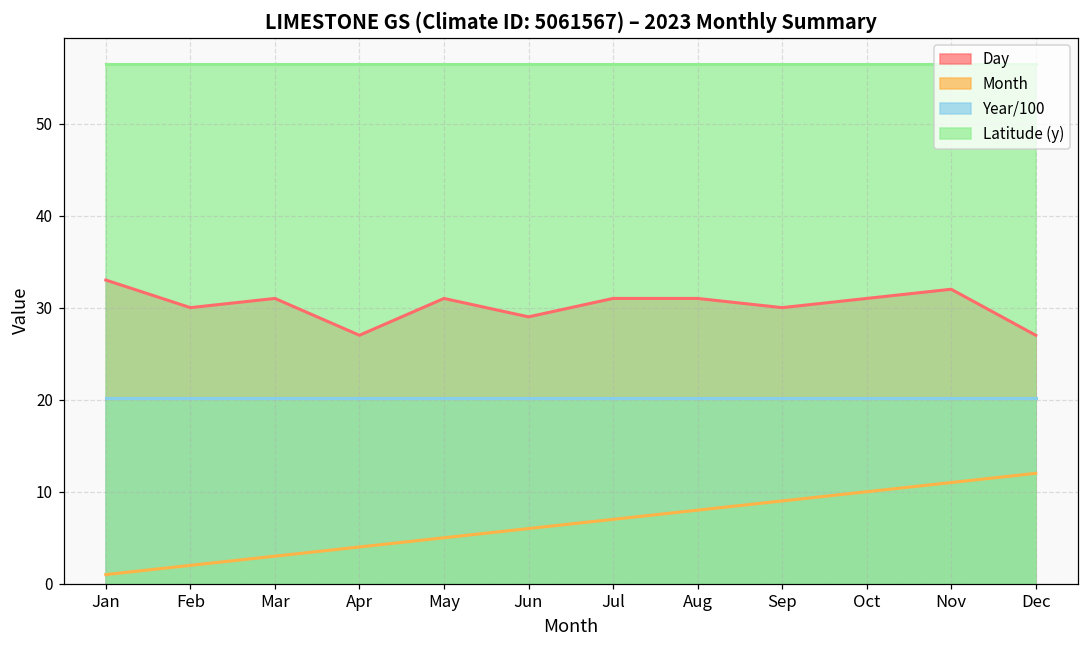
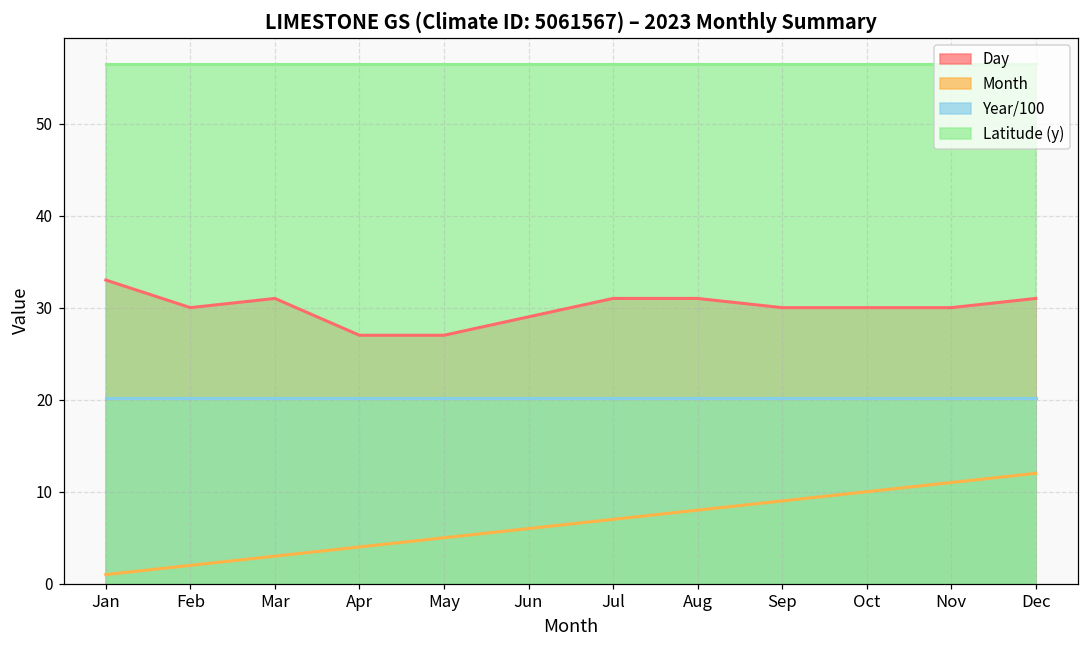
  {
    "Day": {
      "Jan": 33,
      "Feb": 30,
      "Mar": 31,
      "Apr": 27,
-     "May": 31,
+     "May": 27,
      "Jun": 29,
      "Jul": 31,
      "Aug": 31,
      "Sep": 30,
-     "Oct": 31,
-     "Nov": 32,
-     "Dec": 27
+     "Oct": 30,
+     "Nov": 30,
+     "Dec": 31
    },
    "Month": {
      "Jan": 1,
      "Feb": 2,
      "Mar": 3,
      "Apr": 4,
      "May": 5,
      "Jun": 6,
      "Jul": 7,
      "Aug": 8,
      "Sep": 9,
      "Oct": 10,
      "Nov": 11,
      "Dec": 12
    },
    "Year/100": {
      "Jan": 20,
      "Feb": 20,
      "Mar": 20,
      "Apr": 20,
      "May": 20,
      "Jun": 20,
      "Jul": 20,
      "Aug": 20,
      "Sep": 20,
      "Oct": 20,
      "Nov": 20,
      "Dec": 20
    },
    "Latitude (y)": {
      "Jan": 57,
      "Feb": 57,
      "Mar": 57,
      "Apr": 57,
      "May": 57,
      "Jun": 57,
      "Jul": 57,
      "Aug": 57,
      "Sep": 57,
      "Oct": 57
    }
  }
